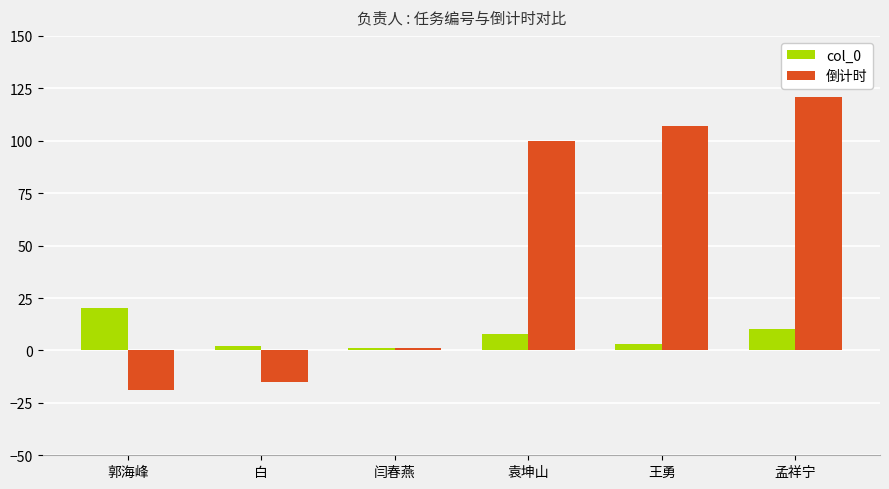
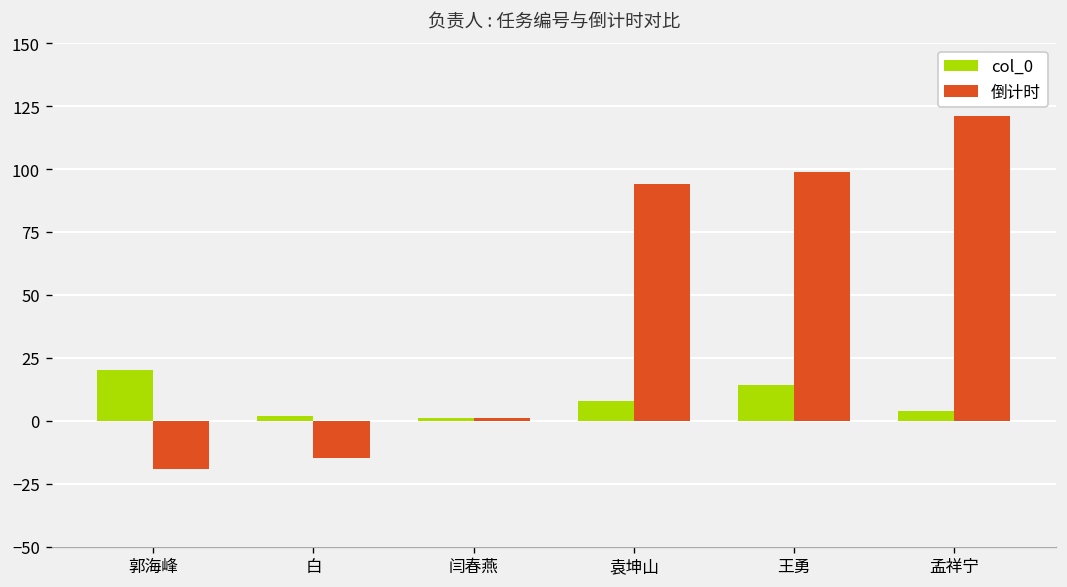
  {
    "col_0": {
      "郭海峰": 20,
      "白": 2,
      "袁坤山": 8,
-     "王勇": 3,
-     "孟祥宁": 10
+     "王勇": 14,
+     "孟祥宁": 4
    },
    "倒计时": {
      "郭海峰": -19,
      "白": -15,
-     "袁坤山": 100,
-     "王勇": 107,
+     "袁坤山": 94,
+     "王勇": 99,
      "孟祥宁": 121
    }
  }
